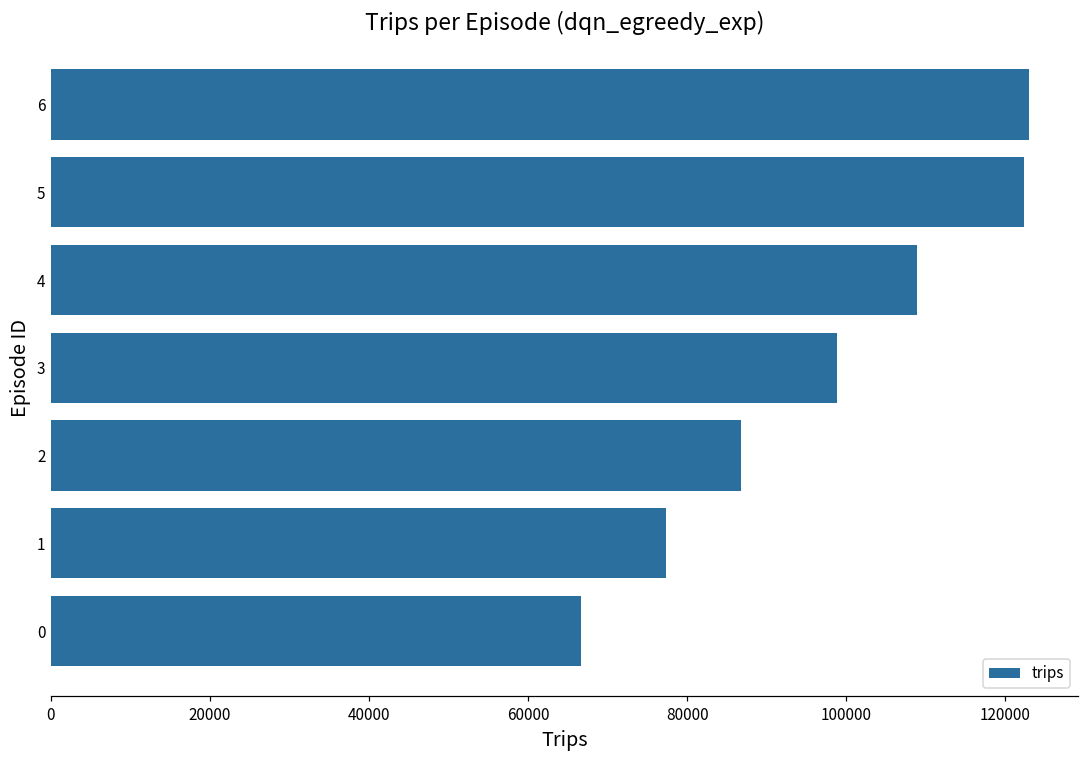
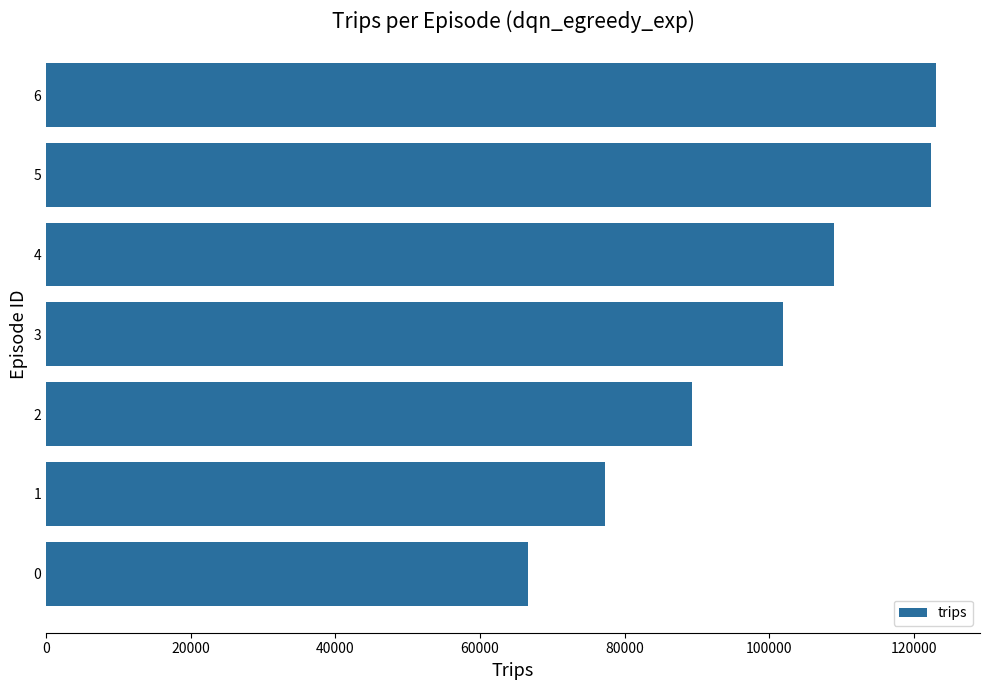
  {
    "6": 123000,
    "5": 122000,
    "4": 109000,
-   "3": 99000,
-   "2": 87000,
+   "3": 102000,
+   "2": 89000,
    "1": 77000,
    "0": 67000
  }
